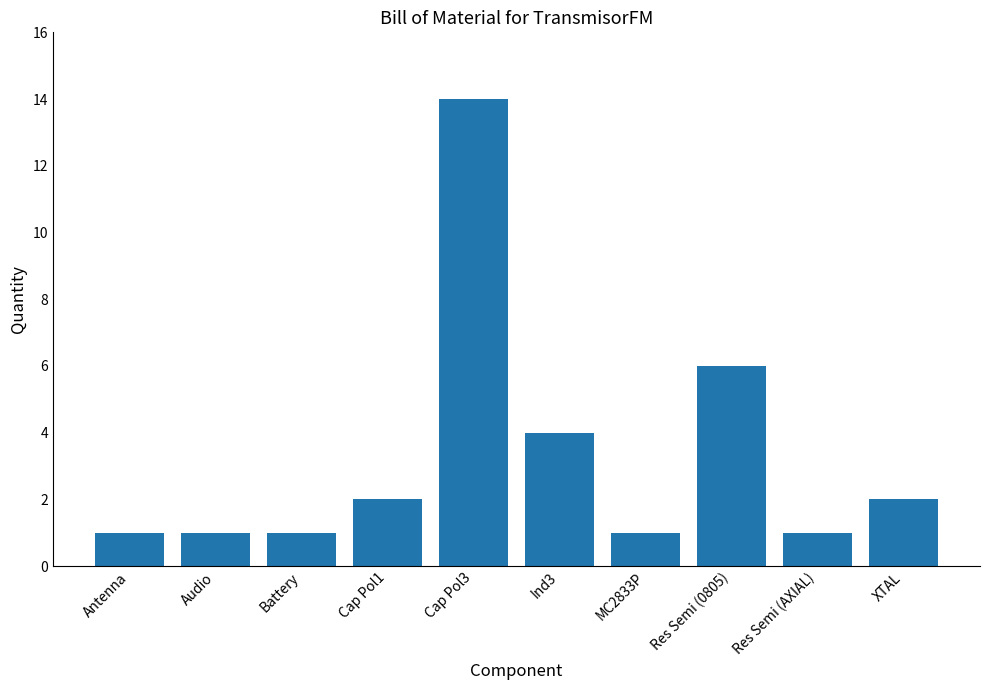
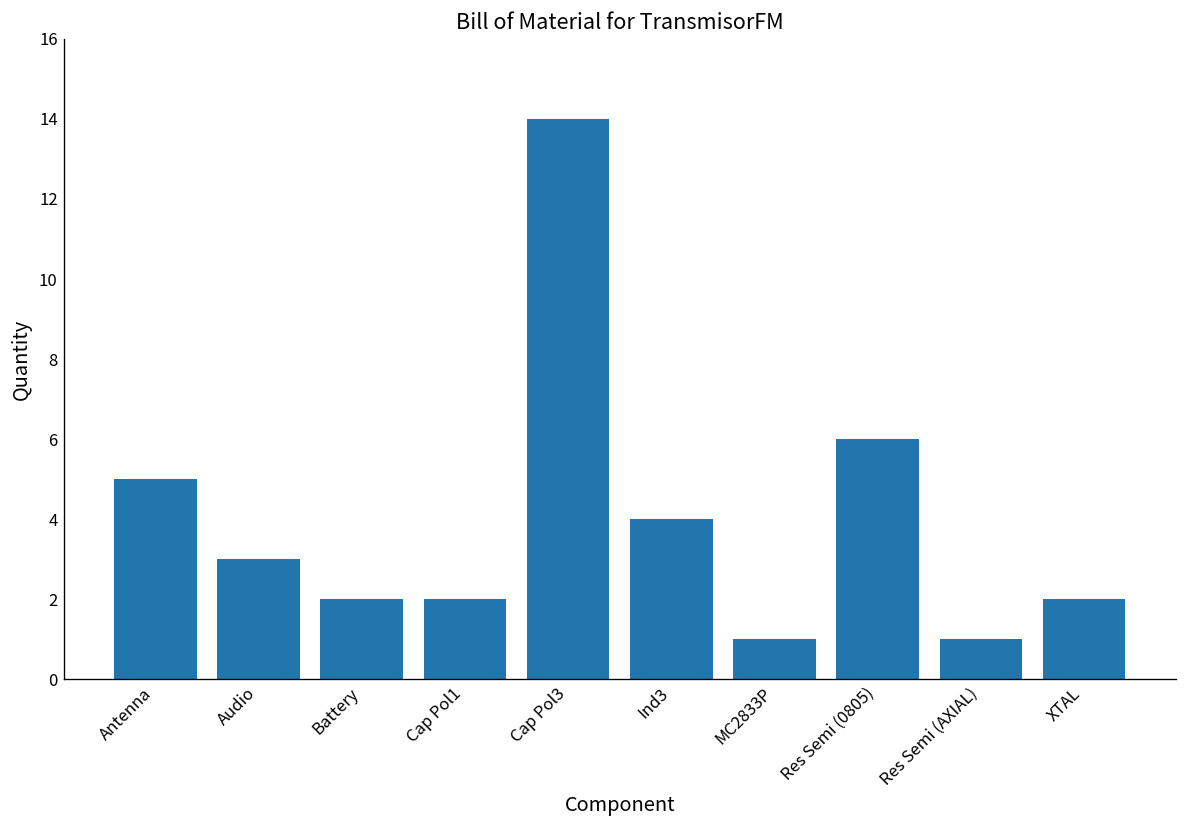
  {
-   "Antenna": 1,
-   "Audio": 1,
-   "Battery": 1,
+   "Antenna": 5,
+   "Audio": 3,
+   "Battery": 2,
    "Cap Pol1": 2,
    "Cap Pol3": 14,
    "Ind3": 4,
    "MC2833P": 1,
    "Res Semi (0805)": 6,
    "Res Semi (AXIAL)": 1,
    "XTAL": 2
  }
